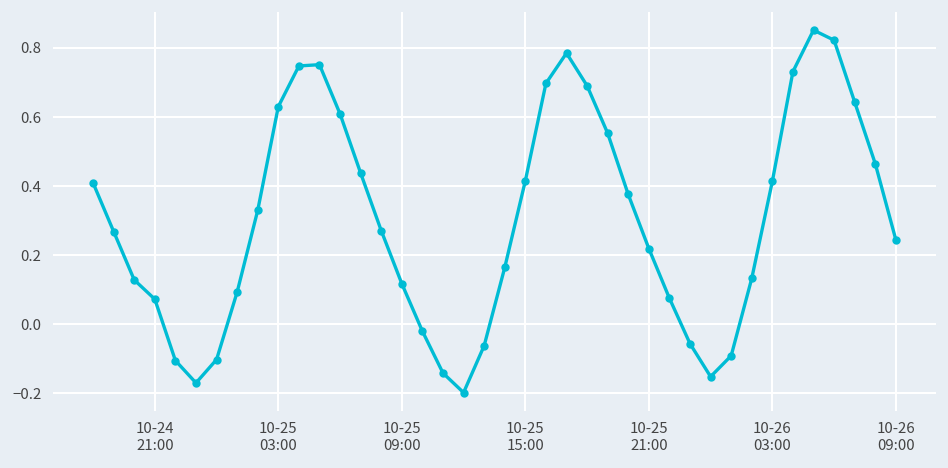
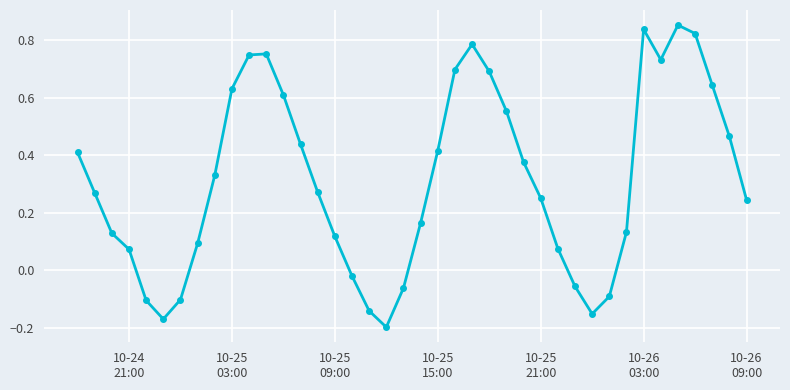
  {
    "10-24 21:00": 0.07,
    "10-25 03:00": 0.63,
    "10-25 09:00": 0.12,
    "10-25 15:00": 0.42,
-   "10-25 21:00": 0.22,
-   "10-26 03:00": 0.41,
+   "10-25 21:00": 0.25,
+   "10-26 03:00": 0.84,
    "10-26 09:00": 0.24
  }
